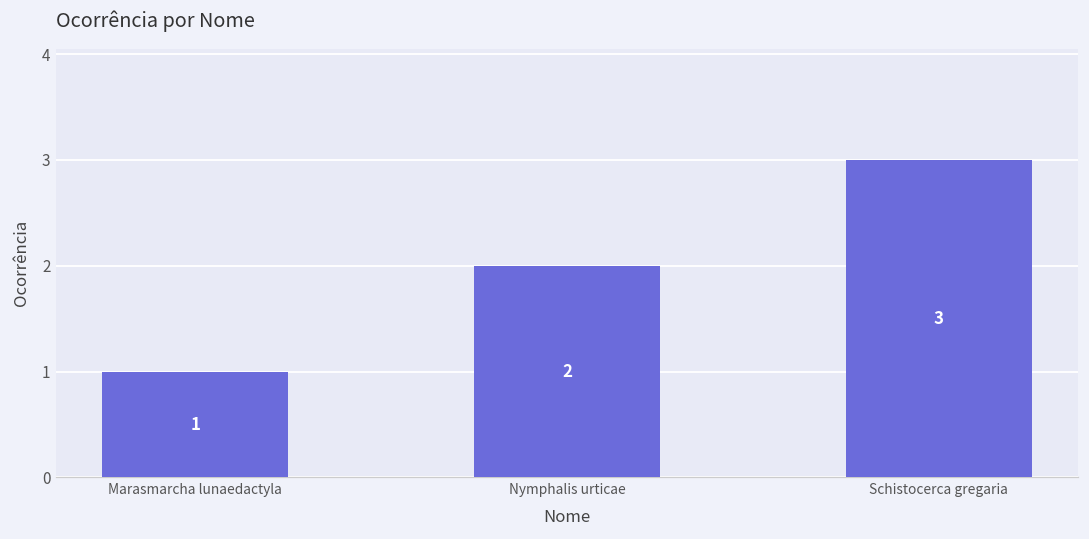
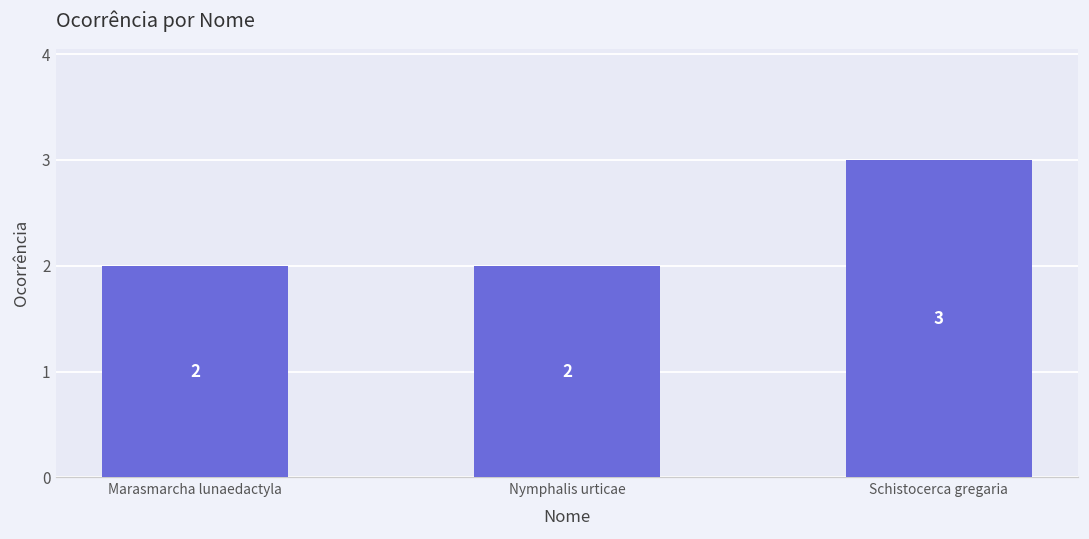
  {
-   "Marasmarcha lunaedactyla": 1,
+   "Marasmarcha lunaedactyla": 2,
    "Nymphalis urticae": 2,
    "Schistocerca gregaria": 3
  }
